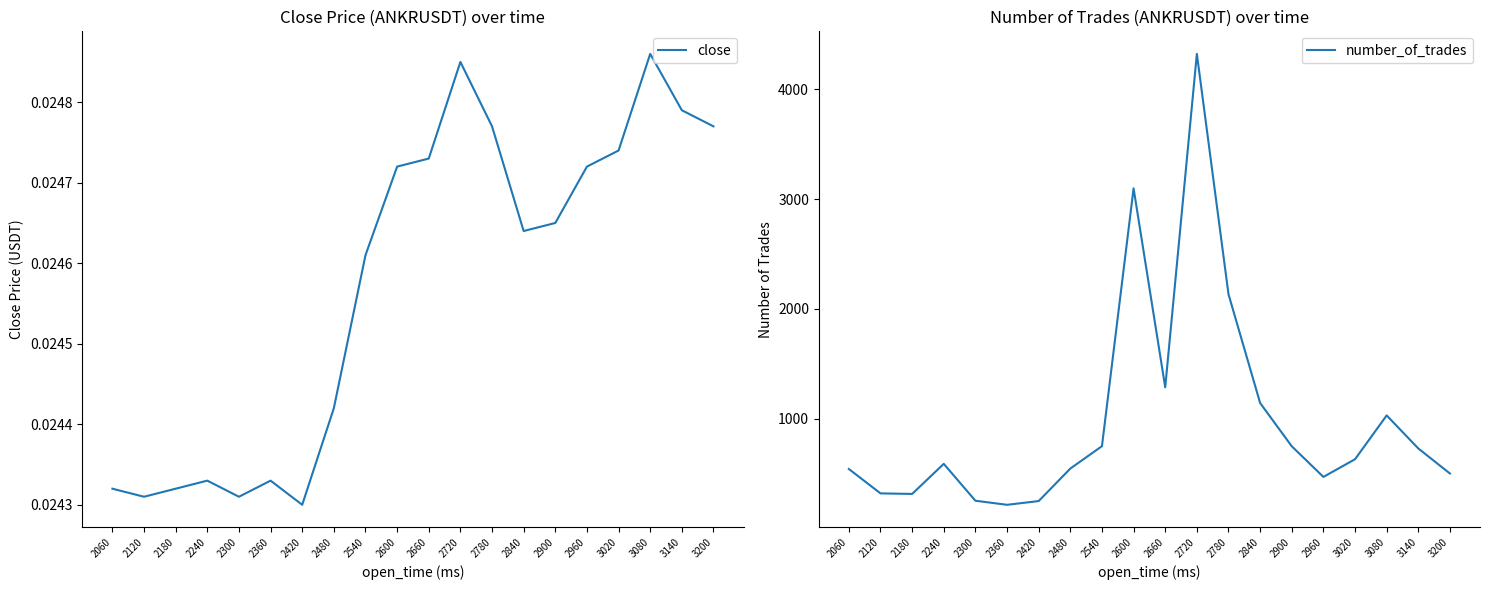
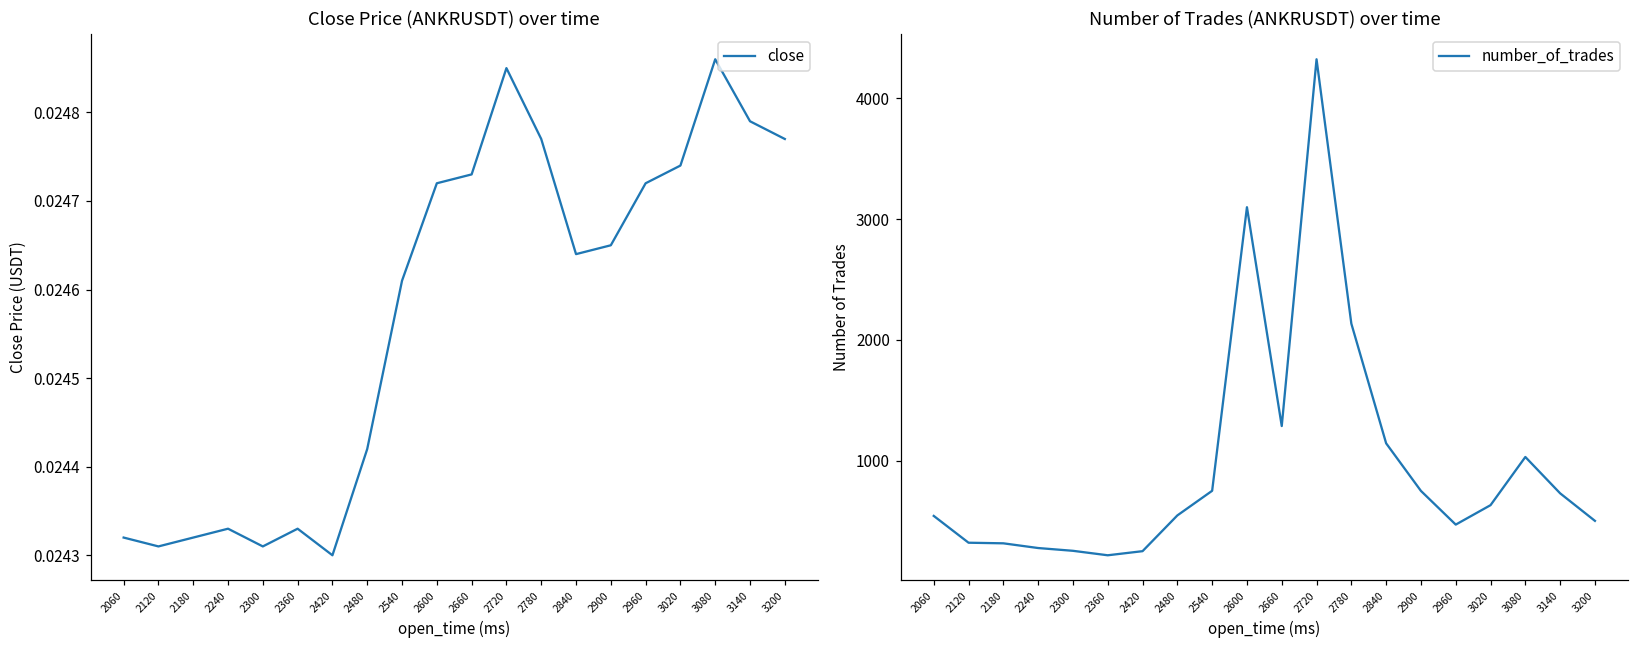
  {
    "Close Price (ANKRUSDT) over time": {
      "2060": 0.02432,
      "2120": 0.02431,
      "2180": 0.02432,
      "2240": 0.02433,
      "2300": 0.02431,
      "2360": 0.02433,
      "2420": 0.02430,
      "2480": 0.02442,
      "2540": 0.02461,
      "2600": 0.02472,
      "2660": 0.02473,
      "2720": 0.02485,
      "2780": 0.02477,
      "2840": 0.02464,
      "2900": 0.02465,
      "2960": 0.02472,
      "3020": 0.02474,
      "3080": 0.02486,
      "3140": 0.02479,
      "3200": 0.02477
    },
    "Number of Trades (ANKRUSDT) over time": {
      "2060": 540,
      "2120": 320,
      "2180": 320,
-     "2240": 590,
+     "2240": 280,
      "2300": 250,
      "2360": 220,
      "2420": 250,
      "2480": 550,
      "2540": 750,
      "2600": 3100,
      "2660": 1290,
      "2720": 4320,
      "2780": 2130,
      "2840": 1140,
      "2900": 750,
      "2960": 470,
      "3020": 630,
      "3080": 1030,
      "3140": 730,
      "3200": 500
    }
  }
